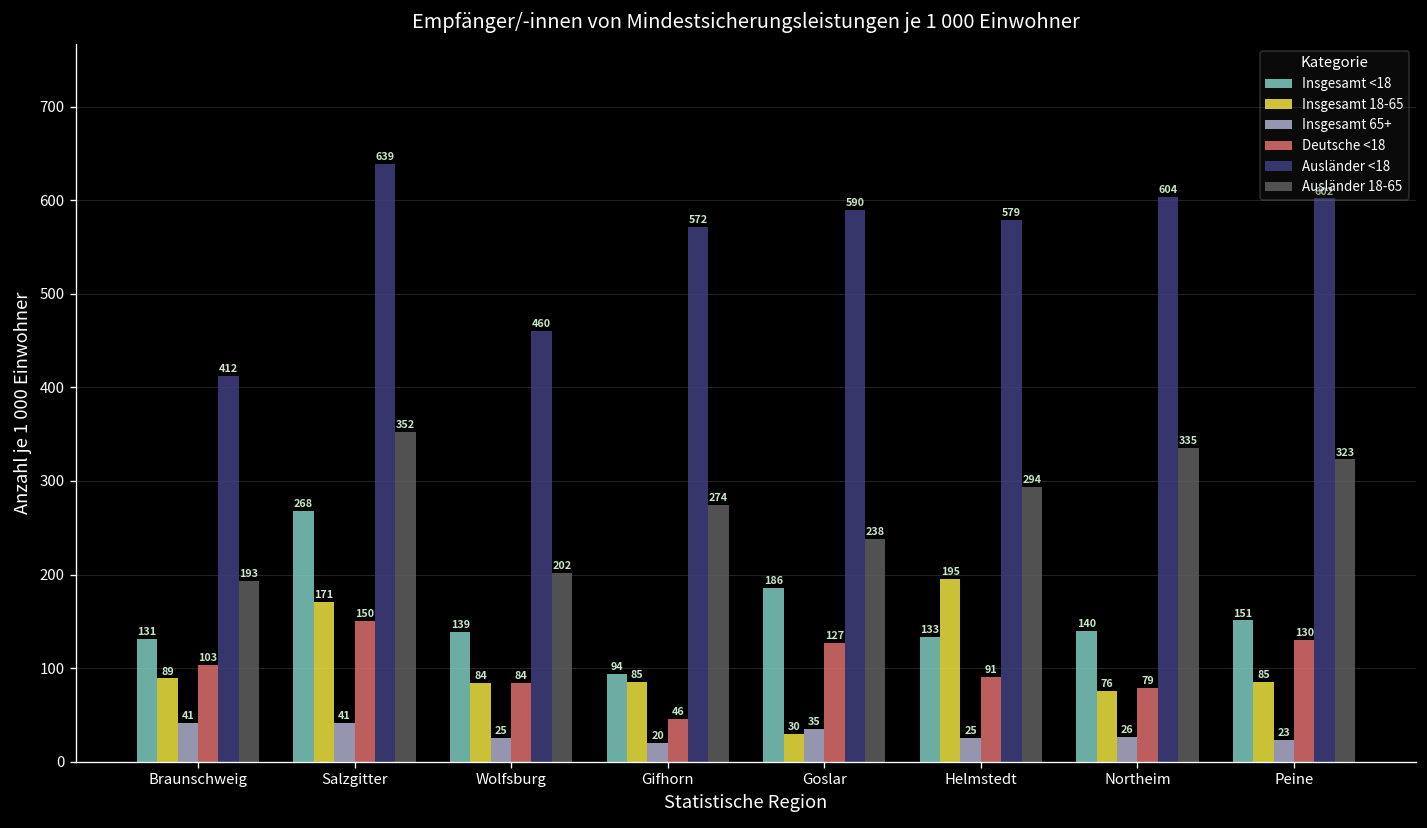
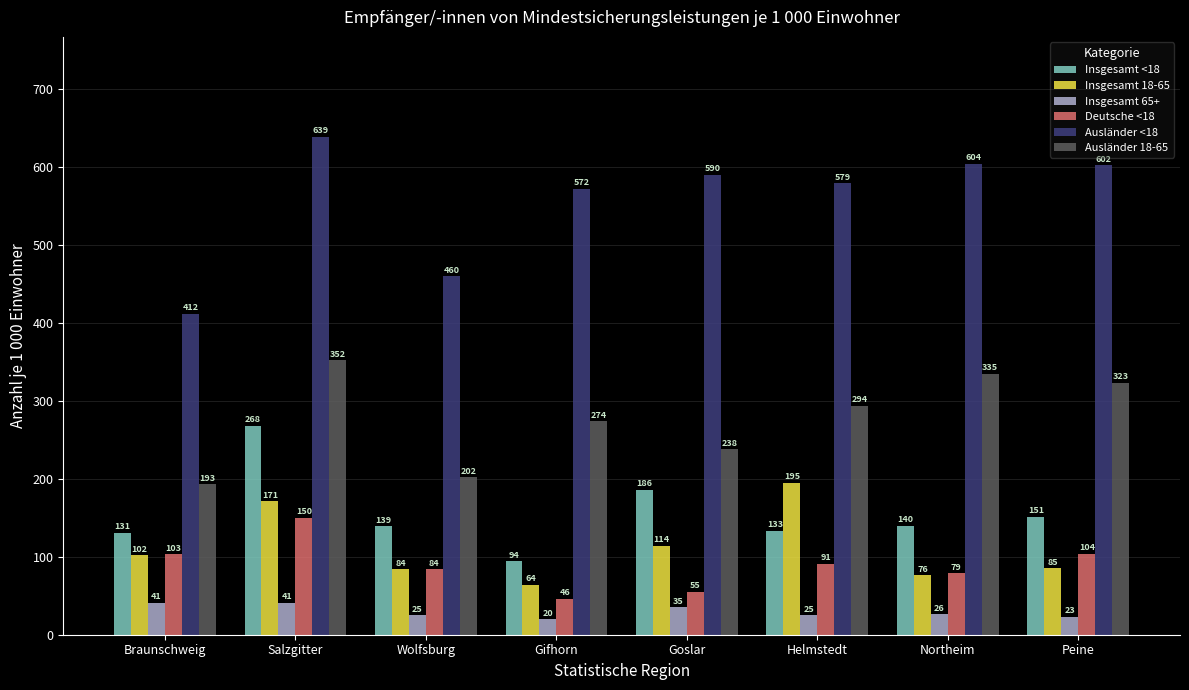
  {
    "Insgesamt 18-65": {
-     "Braunschweig": 89,
+     "Braunschweig": 102,
      "Salzgitter": 171,
      "Wolfsburg": 84,
-     "Gifhorn": 85,
-     "Goslar": 30,
+     "Gifhorn": 64,
+     "Goslar": 114,
      "Helmstedt": 195,
      "Northeim": 76,
      "Peine": 85
    },
    "Deutsche <18": {
      "Braunschweig": 103,
      "Salzgitter": 150,
      "Wolfsburg": 84,
      "Gifhorn": 46,
-     "Goslar": 127,
+     "Goslar": 55,
      "Helmstedt": 91,
      "Northeim": 79,
-     "Peine": 130
+     "Peine": 104
    }
  }
